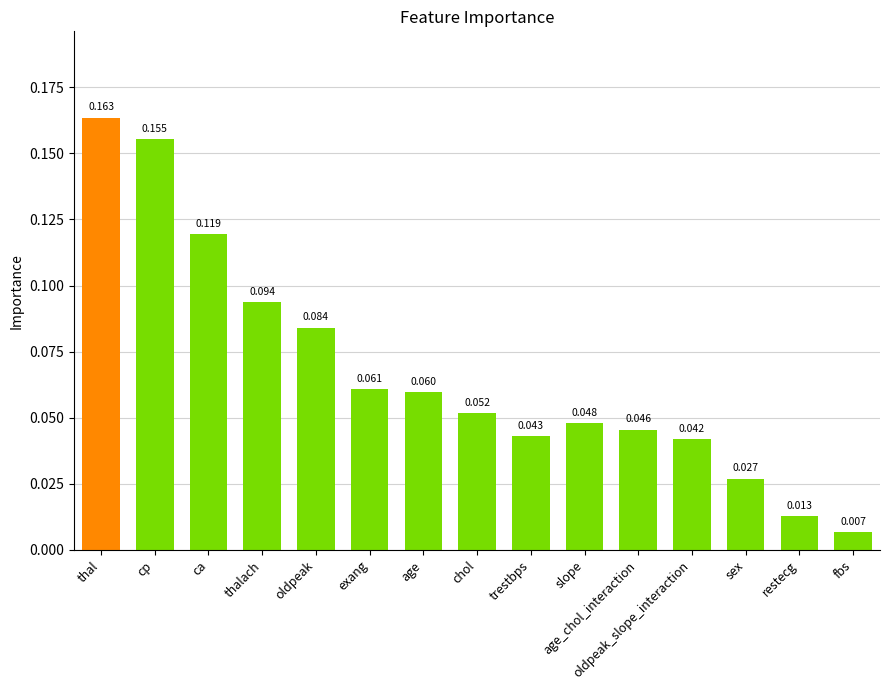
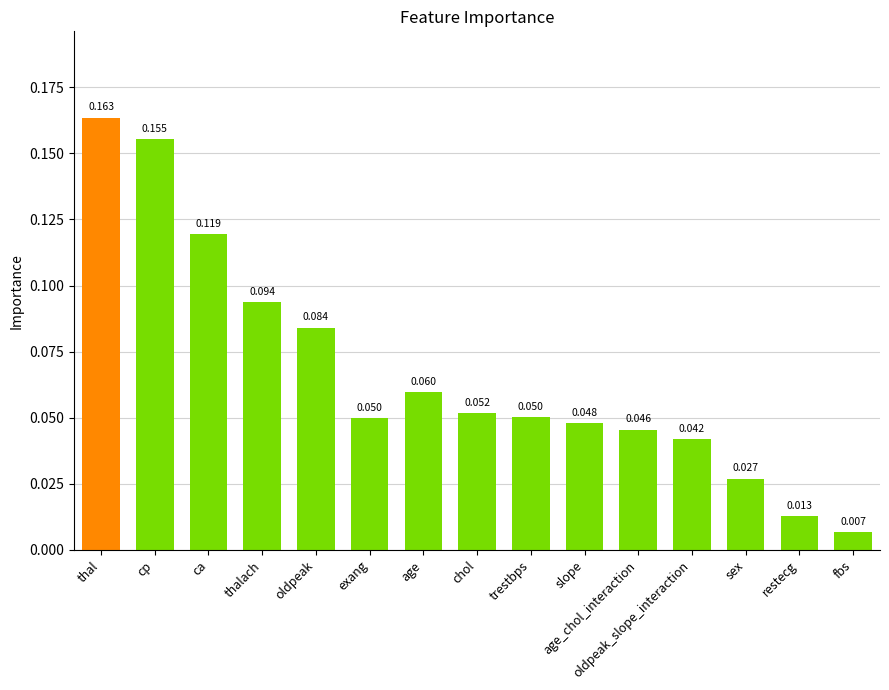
  {
    "thal": 0.163,
    "cp": 0.155,
    "ca": 0.119,
    "thalach": 0.094,
    "oldpeak": 0.084,
-   "exang": 0.061,
+   "exang": 0.050,
    "age": 0.060,
    "chol": 0.052,
-   "trestbps": 0.043,
+   "trestbps": 0.050,
    "slope": 0.048,
    "age_chol_interaction": 0.046,
    "oldpeak_slope_interaction": 0.042,
    "sex": 0.027,
    "restecg": 0.013,
    "fbs": 0.007
  }
